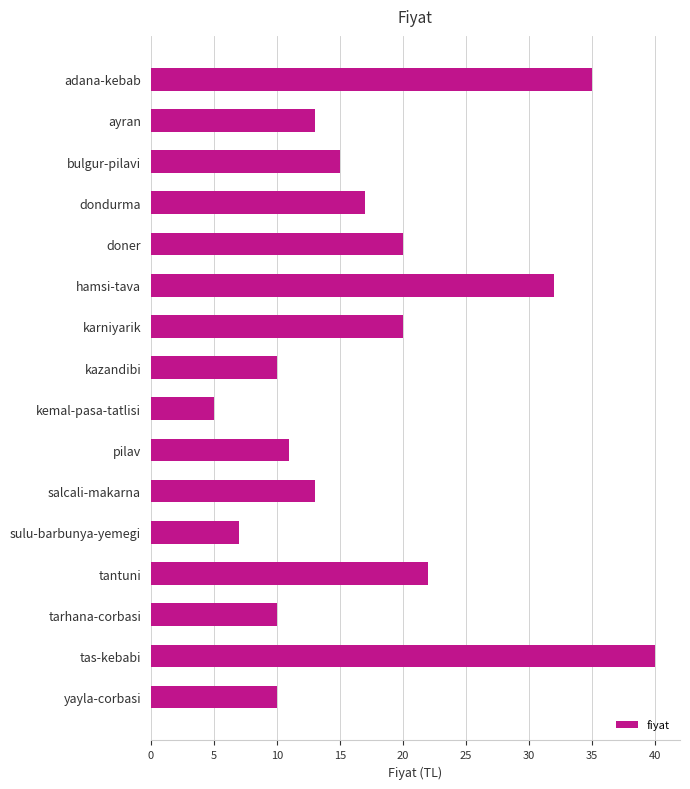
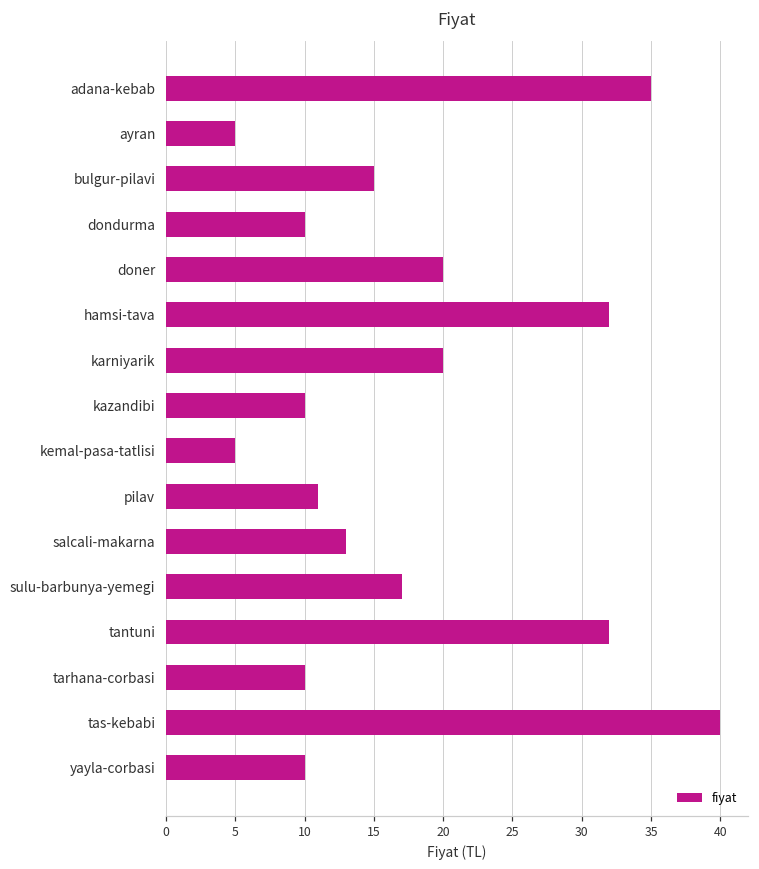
  {
    "adana-kebab": 35,
-   "ayran": 13,
+   "ayran": 5,
    "bulgur-pilavi": 15,
-   "dondurma": 17,
+   "dondurma": 10,
    "doner": 20,
    "hamsi-tava": 32,
    "karniyarik": 20,
    "kazandibi": 10,
    "kemal-pasa-tatlisi": 5,
    "pilav": 11,
    "salcali-makarna": 13,
-   "sulu-barbunya-yemegi": 7,
-   "tantuni": 22,
+   "sulu-barbunya-yemegi": 17,
+   "tantuni": 32,
    "tarhana-corbasi": 10,
    "tas-kebabi": 40,
    "yayla-corbasi": 10
  }
